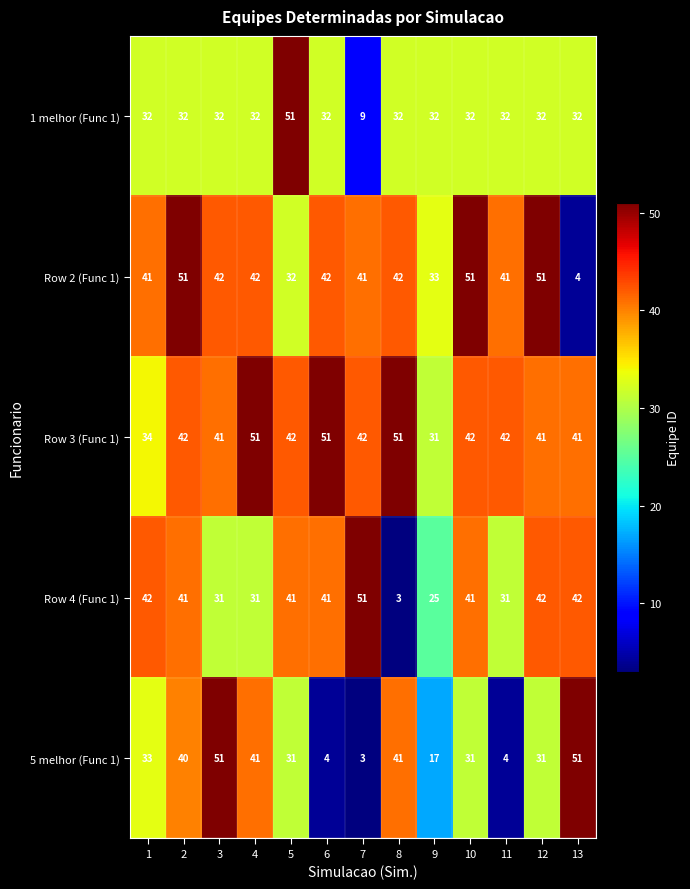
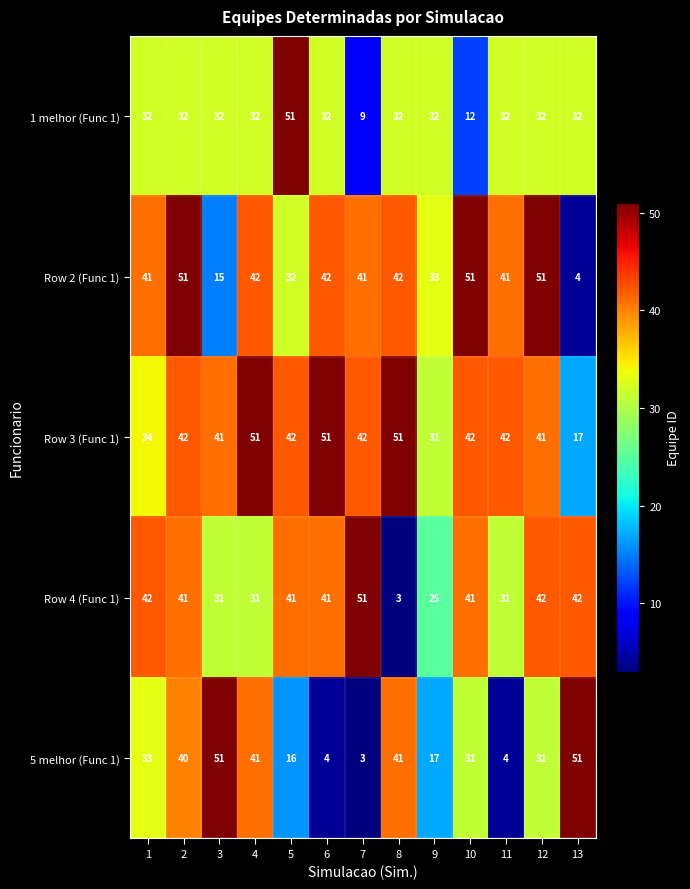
  {
    "1 melhor (Func 1)": {
      "1": 32,
      "2": 32,
      "3": 32,
      "4": 32,
      "5": 51,
      "6": 32,
      "7": 9,
      "8": 32,
      "9": 32,
-     "10": 32,
+     "10": 12,
      "11": 32,
      "12": 32,
      "13": 32
    },
    "Row 2 (Func 1)": {
      "1": 41,
      "2": 51,
-     "3": 42,
+     "3": 15,
      "4": 42,
      "5": 32,
      "6": 42,
      "7": 41,
      "8": 42,
      "9": 33,
      "10": 51,
      "11": 41,
      "12": 51,
      "13": 4
    },
    "Row 3 (Func 1)": {
      "1": 34,
      "2": 42,
      "3": 41,
      "4": 51,
      "5": 42,
      "6": 51,
      "7": 42,
      "8": 51,
      "9": 31,
      "10": 42,
      "11": 42,
      "12": 41,
-     "13": 41
+     "13": 17
    },
    "Row 4 (Func 1)": {
      "1": 42,
      "2": 41,
      "3": 31,
      "4": 31,
      "5": 41,
      "6": 41,
      "7": 51,
      "8": 3,
      "9": 25,
      "10": 41,
      "11": 31,
      "12": 42,
      "13": 42
    },
    "5 melhor (Func 1)": {
      "1": 33,
      "2": 40,
      "3": 51,
      "4": 41,
-     "5": 31,
+     "5": 16,
      "6": 4,
      "7": 3,
      "8": 41,
      "9": 17,
      "10": 31,
      "11": 4,
      "12": 31,
      "13": 51
    }
  }
